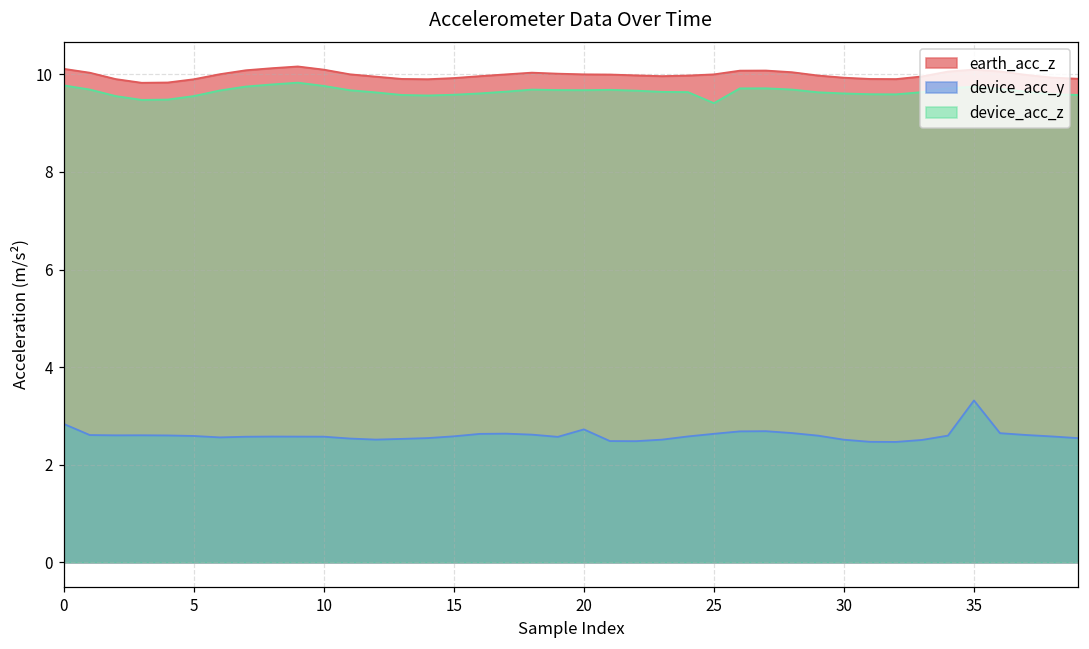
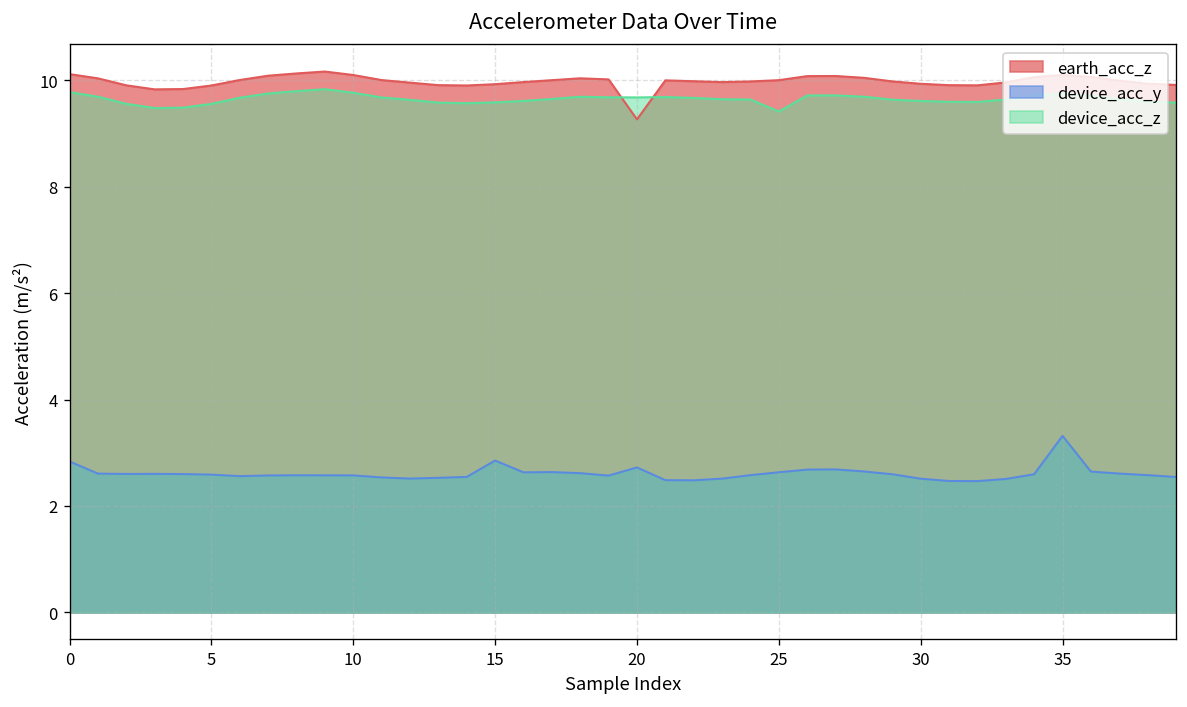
  {
    "earth_acc_z": {
      "0": 10.1,
      "5": 9.9,
      "10": 10.1,
      "15": 9.9,
-     "20": 10.0,
+     "20": 9.3,
      "25": 10.0,
      "30": 9.9
    },
    "device_acc_y": {
      "0": 2.8,
      "5": 2.6,
      "10": 2.6,
-     "15": 2.6,
+     "15": 2.9,
      "20": 2.7,
      "25": 2.6,
      "30": 2.5,
      "35": 3.3
    },
    "device_acc_z": {
      "0": 9.8,
      "5": 9.6,
      "10": 9.8,
      "15": 9.6,
      "20": 9.7,
      "25": 9.4,
      "30": 9.6
    }
  }
